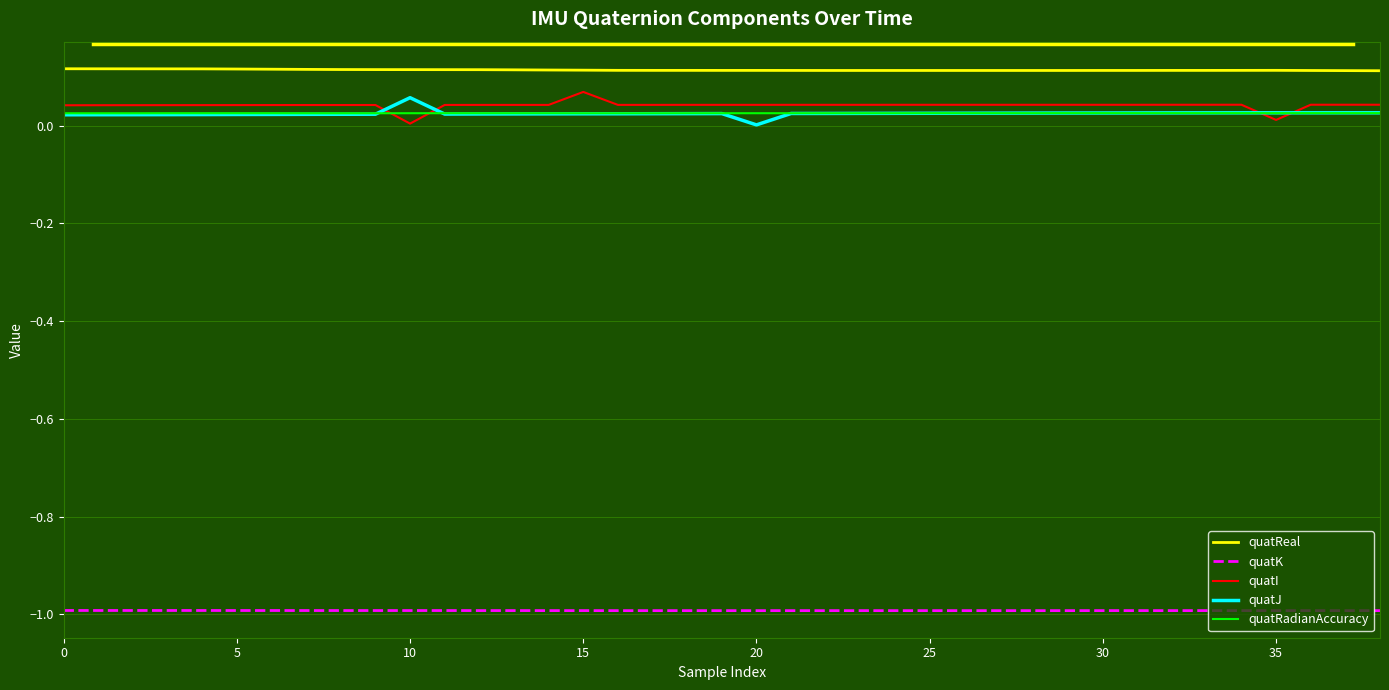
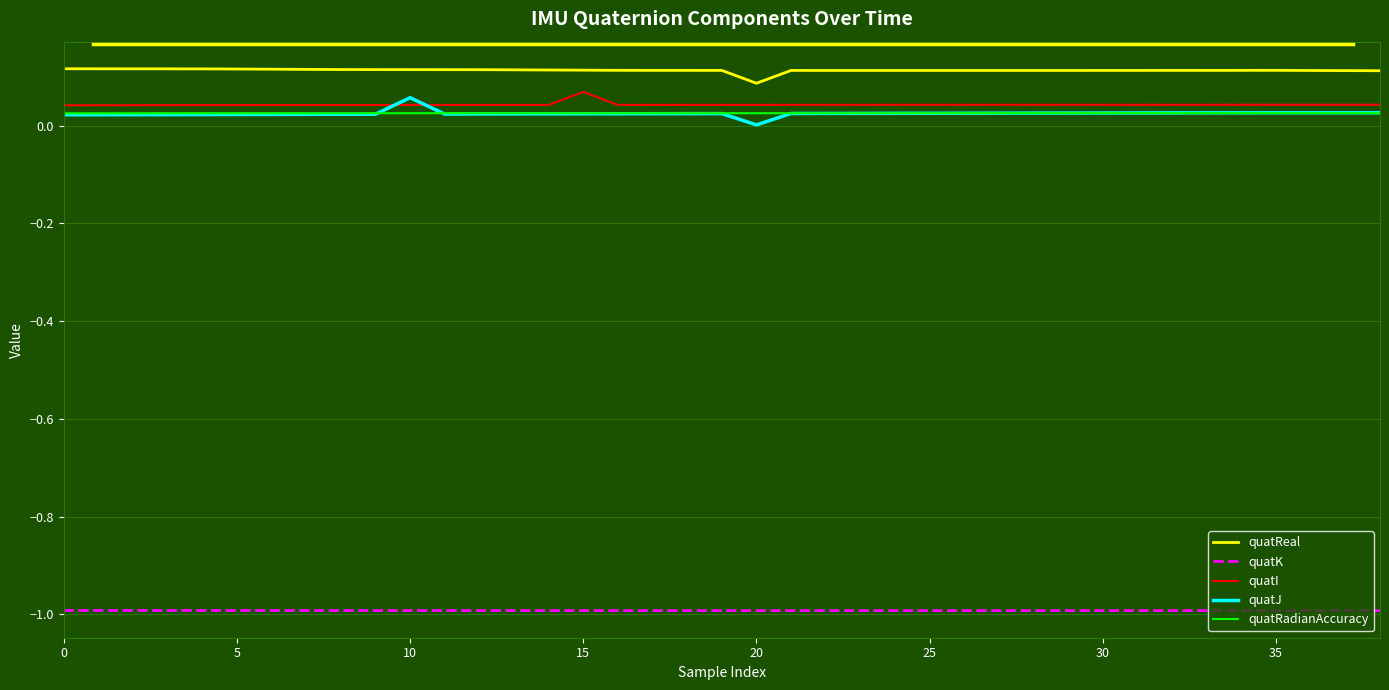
  {
    "quatReal": {
      "0": 0.12,
      "5": 0.12,
      "10": 0.11,
      "15": 0.11,
-     "20": 0.11,
+     "20": 0.09,
      "25": 0.11,
      "30": 0.11,
      "35": 0.11
    },
    "quatK": {
      "0": -0.99,
      "5": -0.99,
      "10": -0.99,
      "15": -0.99,
      "20": -0.99,
      "25": -0.99,
      "30": -0.99
    },
    "quatI": {
      "0": 0.04,
      "5": 0.04,
-     "10": 0.00,
+     "10": 0.04,
      "15": 0.07,
      "20": 0.04,
      "25": 0.04,
      "30": 0.04,
-     "35": 0.01
+     "35": 0.04
    },
    "quatJ": {
      "10": 0.06,
      "20": 0.00
    },
    "quatRadianAccuracy": {
      "10": 0.03,
      "20": 0.03
    }
  }
